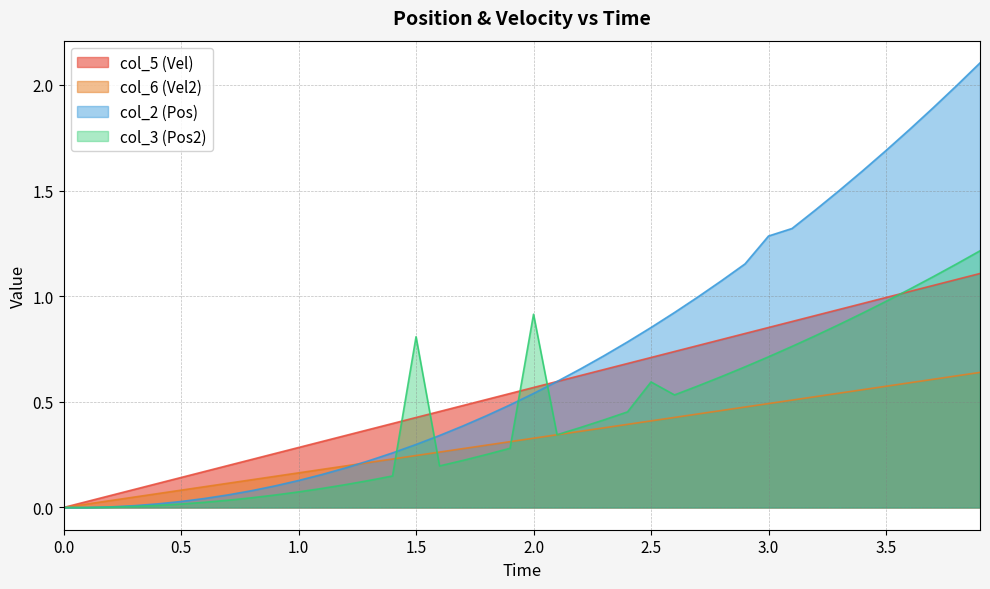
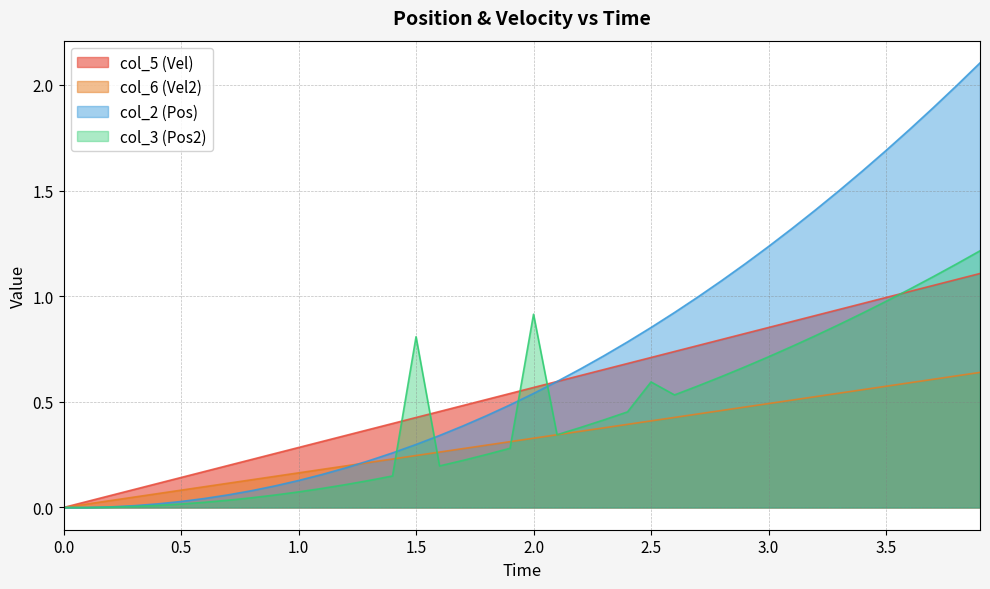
  {
    "col_2 (Pos)": {
      "1.0": 0.13,
      "1.5": 0.30,
      "2.0": 0.54,
      "2.5": 0.85,
-     "3.0": 1.28,
+     "3.0": 1.24,
      "3.5": 1.69
    },
    "col_3 (Pos2)": {
      "1.0": 0.07,
      "1.5": 0.81,
      "2.0": 0.91,
      "2.5": 0.59,
      "3.0": 0.71,
      "3.5": 0.98
    }
  }
